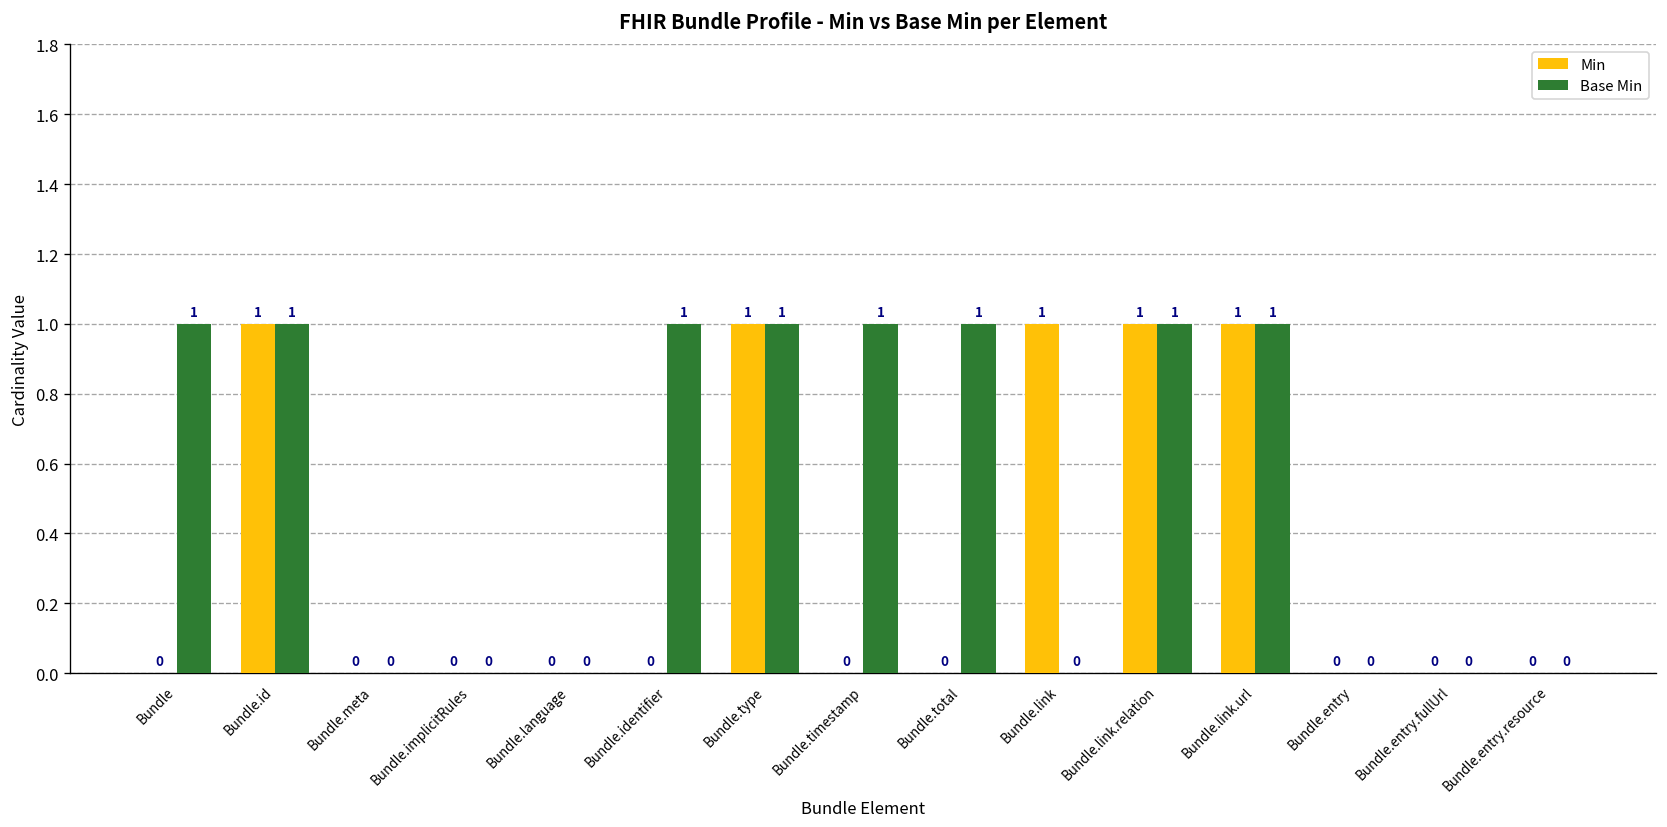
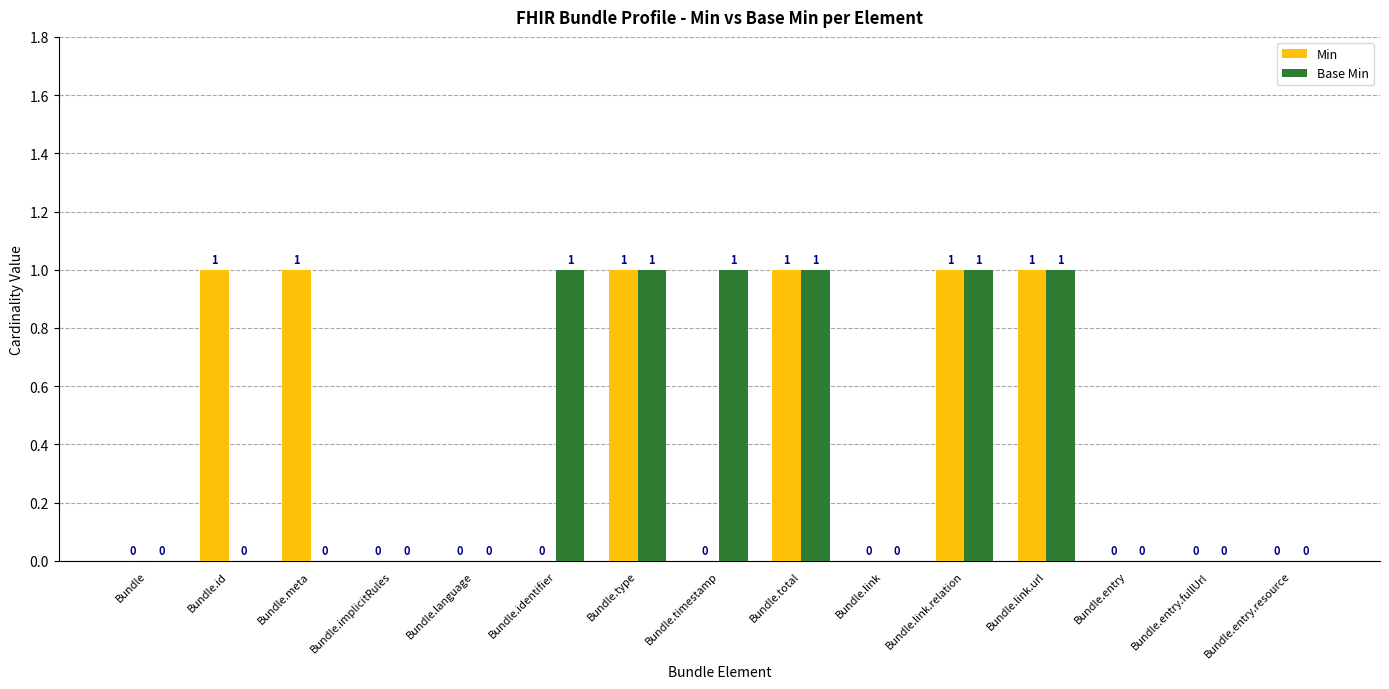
  {
    "Min": {
      "Bundle": 0,
      "Bundle.id": 1,
-     "Bundle.meta": 0,
+     "Bundle.meta": 1,
      "Bundle.implicitRules": 0,
      "Bundle.language": 0,
      "Bundle.identifier": 0,
      "Bundle.type": 1,
      "Bundle.timestamp": 0,
-     "Bundle.total": 0,
-     "Bundle.link": 1,
+     "Bundle.total": 1,
+     "Bundle.link": 0,
      "Bundle.link.relation": 1,
      "Bundle.link.url": 1,
      "Bundle.entry": 0,
      "Bundle.entry.fullUrl": 0,
      "Bundle.entry.resource": 0
    },
    "Base Min": {
-     "Bundle": 1,
-     "Bundle.id": 1,
+     "Bundle": 0,
+     "Bundle.id": 0,
      "Bundle.meta": 0,
      "Bundle.implicitRules": 0,
      "Bundle.language": 0,
      "Bundle.identifier": 1,
      "Bundle.type": 1,
      "Bundle.timestamp": 1,
      "Bundle.total": 1,
      "Bundle.link": 0,
      "Bundle.link.relation": 1,
      "Bundle.link.url": 1,
      "Bundle.entry": 0,
      "Bundle.entry.fullUrl": 0,
      "Bundle.entry.resource": 0
    }
  }
